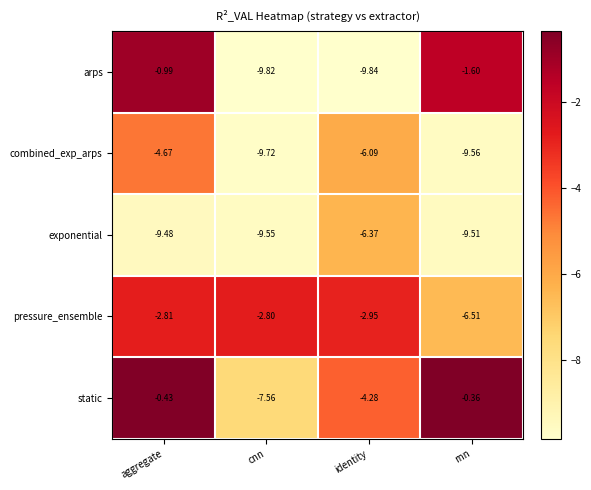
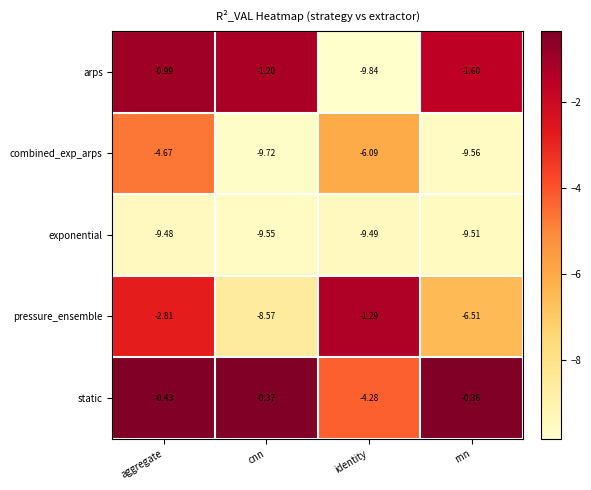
  {
    "arps": {
      "aggregate": -0.99,
-     "cnn": -9.82,
+     "cnn": -1.20,
      "identity": -9.84,
      "rnn": -1.60
    },
    "combined_exp_arps": {
      "aggregate": -4.67,
      "cnn": -9.72,
      "identity": -6.09,
      "rnn": -9.56
    },
    "exponential": {
      "aggregate": -9.48,
      "cnn": -9.55,
-     "identity": -6.37,
+     "identity": -9.49,
      "rnn": -9.51
    },
    "pressure_ensemble": {
      "aggregate": -2.81,
-     "cnn": -2.80,
-     "identity": -2.95,
+     "cnn": -8.57,
+     "identity": -1.29,
      "rnn": -6.51
    },
    "static": {
      "aggregate": -0.43,
-     "cnn": -7.56,
+     "cnn": -0.37,
      "identity": -4.28,
      "rnn": -0.36
    }
  }
